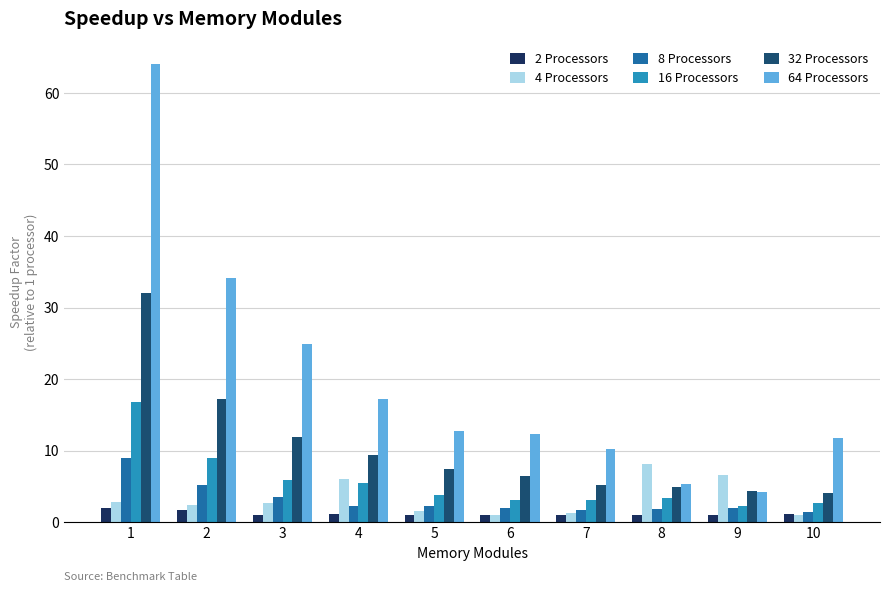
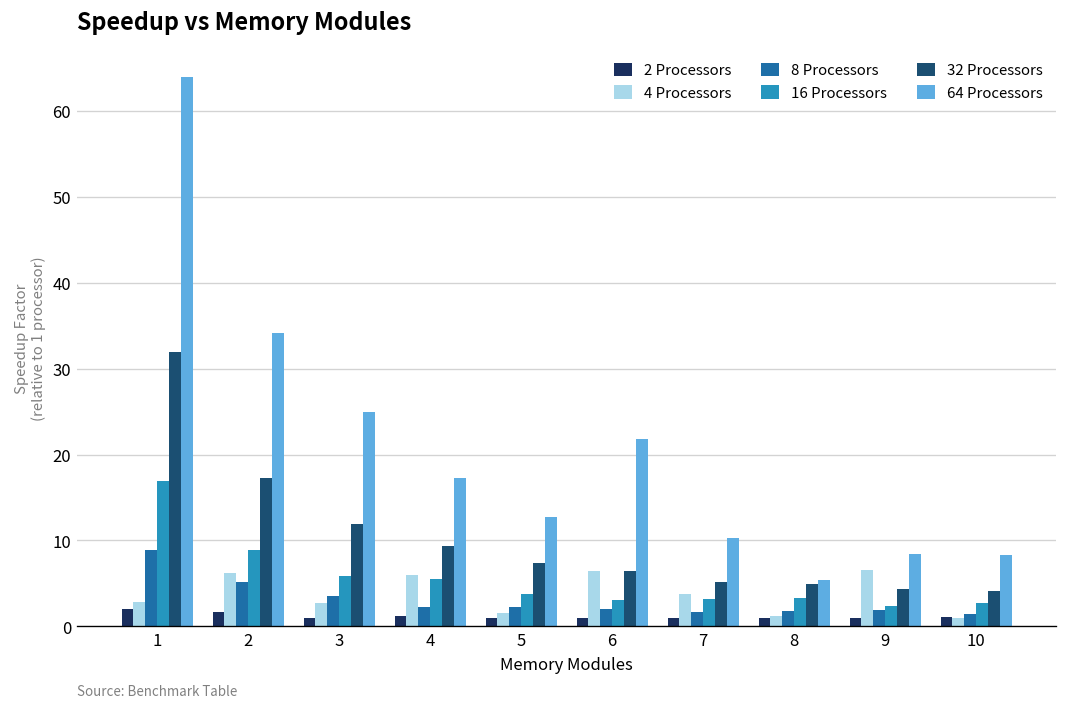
  {
    "4 Processors": {
      "1": 3,
-     "2": 2,
+     "2": 6,
      "3": 3,
      "4": 6,
      "5": 2,
-     "6": 1,
-     "7": 1,
-     "8": 8,
+     "6": 6,
+     "7": 4,
+     "8": 1,
      "9": 7,
      "10": 1
    },
    "64 Processors": {
      "1": 64,
      "2": 34,
      "3": 25,
      "4": 17,
      "5": 13,
-     "6": 12,
+     "6": 22,
      "7": 10,
      "8": 5,
-     "9": 4,
-     "10": 12
+     "9": 8,
+     "10": 8
    }
  }
